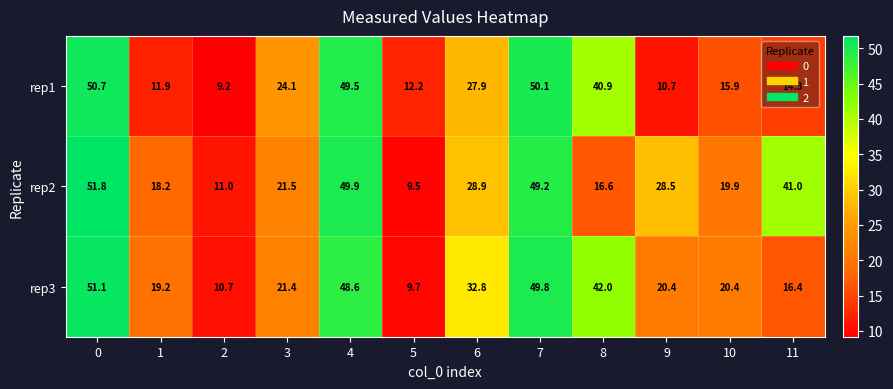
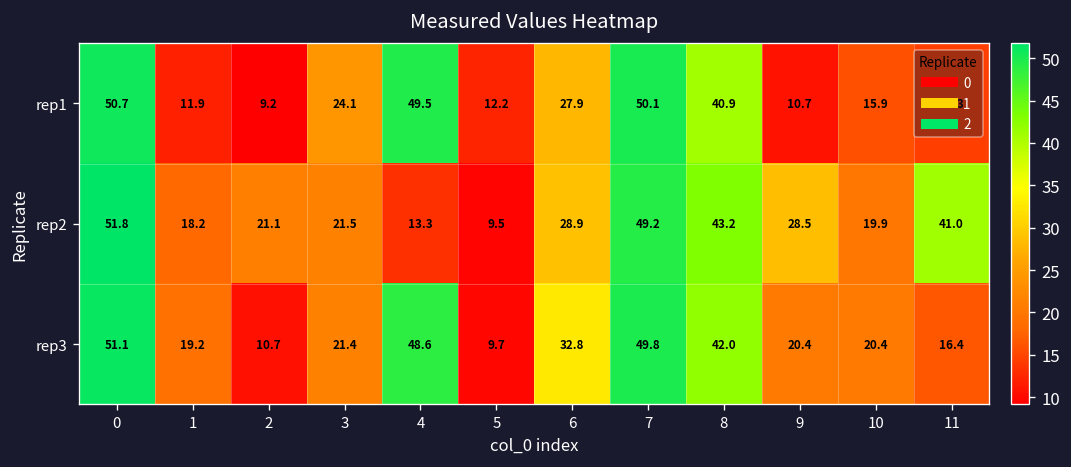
  {
    "rep1": {
      "0": 50.7,
      "1": 11.9,
      "2": 9.2,
      "3": 24.1,
      "4": 49.5,
      "5": 12.2,
      "6": 27.9,
      "7": 50.1,
      "8": 40.9,
      "9": 10.7,
      "10": 15.9
    },
    "rep2": {
      "0": 51.8,
      "1": 18.2,
-     "2": 11.0,
+     "2": 21.1,
      "3": 21.5,
-     "4": 49.9,
+     "4": 13.3,
      "5": 9.5,
      "6": 28.9,
      "7": 49.2,
-     "8": 16.6,
+     "8": 43.2,
      "9": 28.5,
      "10": 19.9,
      "11": 41.0
    },
    "rep3": {
      "0": 51.1,
      "1": 19.2,
      "2": 10.7,
      "3": 21.4,
      "4": 48.6,
      "5": 9.7,
      "6": 32.8,
      "7": 49.8,
      "8": 42.0,
      "9": 20.4,
      "10": 20.4,
      "11": 16.4
    }
  }
